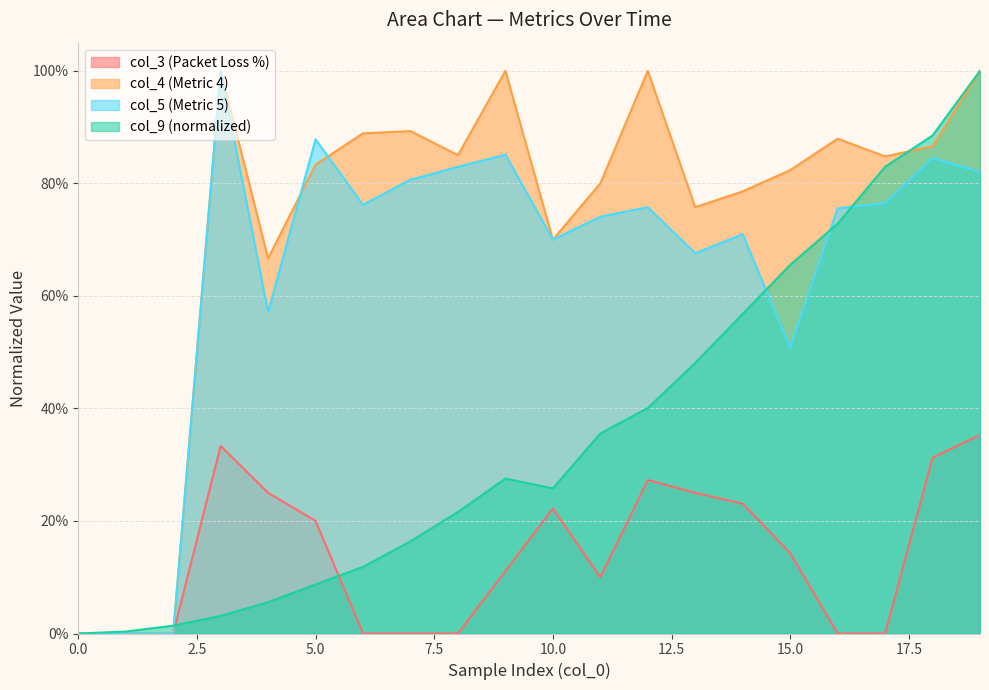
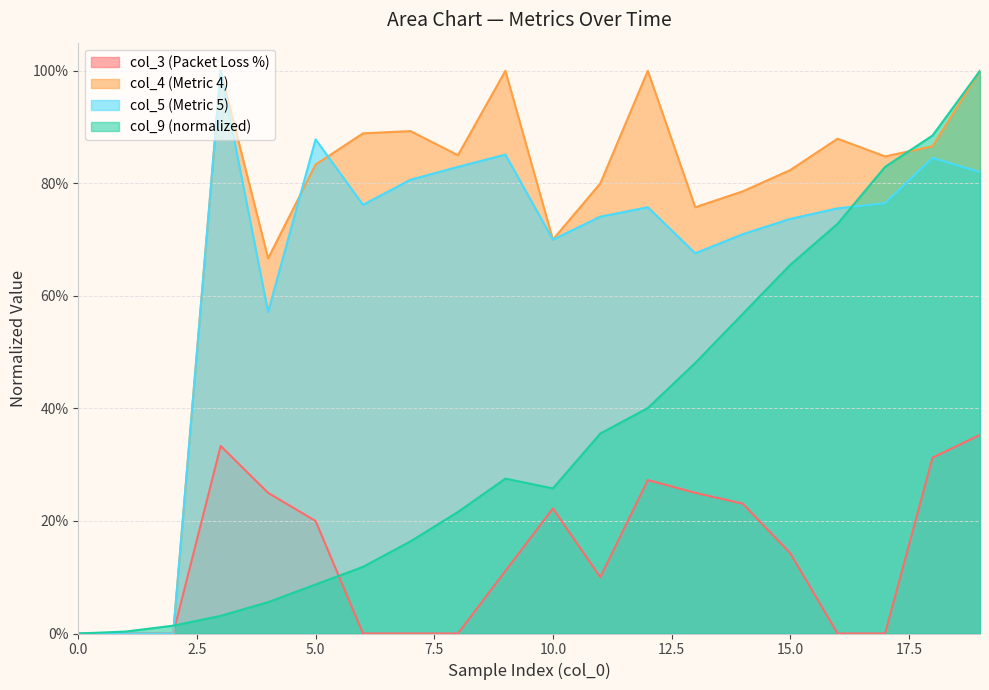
  {
    "col_5 (Metric 5)": {
      "5.0": "88%",
-     "15.0": "51%"
+     "15.0": "74%"
    },
    "col_9 (normalized)": {
      "5.0": "9%",
      "10.0": "26%",
      "15.0": "66%"
    }
  }
